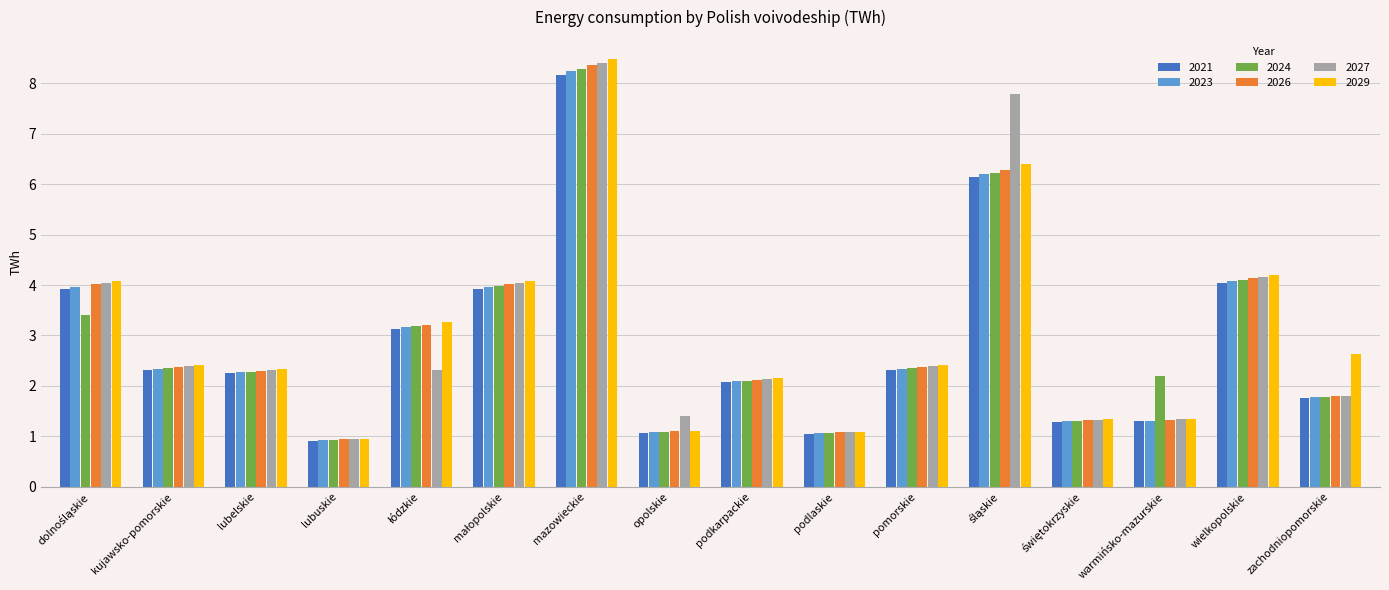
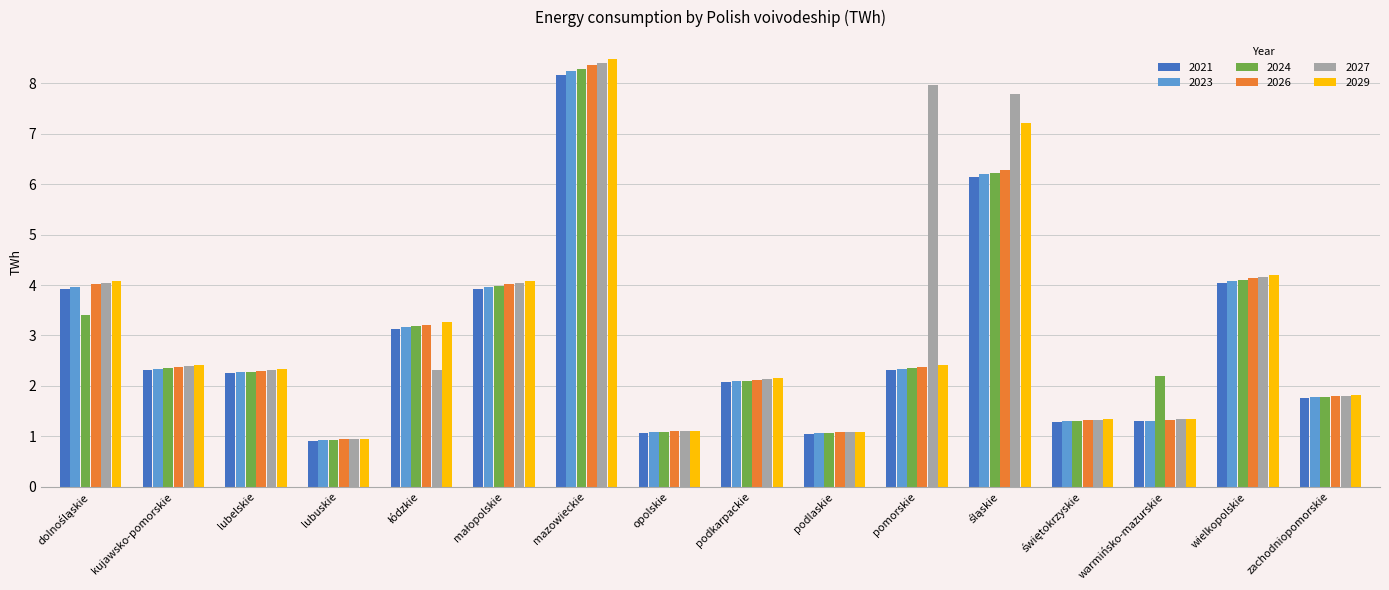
  {
    "2024": {
      "dolnośląskie": 3.4,
      "kujawsko-pomorskie": 2.4,
      "lubelskie": 2.3,
      "lubuskie": 0.9,
      "łódzkie": 3.2,
      "małopolskie": 4.0,
      "mazowieckie": 8.3,
      "opolskie": 1.1,
      "podkarpackie": 2.1,
      "podlaskie": 1.1,
      "pomorskie": 2.4,
      "śląskie": 6.2,
      "świętokrzyskie": 1.3,
      "warmińsko-mazurskie": 2.2,
      "wielkopolskie": 4.1,
      "zachodniopomorskie": 1.8
    },
    "2026": {
      "dolnośląskie": 4.0,
      "kujawsko-pomorskie": 2.4,
      "lubelskie": 2.3,
      "lubuskie": 0.9,
      "łódzkie": 3.2,
      "małopolskie": 4.0,
      "mazowieckie": 8.4,
      "opolskie": 1.1,
      "podkarpackie": 2.1,
      "podlaskie": 1.1,
      "pomorskie": 2.4,
      "śląskie": 6.3,
      "świętokrzyskie": 1.3,
      "warmińsko-mazurskie": 1.3,
      "wielkopolskie": 4.1,
      "zachodniopomorskie": 1.8
    },
    "2027": {
      "dolnośląskie": 4.1,
      "kujawsko-pomorskie": 2.4,
      "lubelskie": 2.3,
      "lubuskie": 0.9,
      "łódzkie": 2.3,
      "małopolskie": 4.0,
      "mazowieckie": 8.4,
-     "opolskie": 1.4,
+     "opolskie": 1.1,
      "podkarpackie": 2.1,
      "podlaskie": 1.1,
-     "pomorskie": 2.4,
+     "pomorskie": 8.0,
      "śląskie": 7.8,
      "świętokrzyskie": 1.3,
      "warmińsko-mazurskie": 1.3,
      "wielkopolskie": 4.2,
      "zachodniopomorskie": 1.8
    },
    "2029": {
      "dolnośląskie": 4.1,
      "kujawsko-pomorskie": 2.4,
      "lubelskie": 2.3,
      "lubuskie": 1.0,
      "łódzkie": 3.3,
      "małopolskie": 4.1,
      "mazowieckie": 8.5,
      "opolskie": 1.1,
      "podkarpackie": 2.2,
      "podlaskie": 1.1,
      "pomorskie": 2.4,
-     "śląskie": 6.4,
+     "śląskie": 7.2,
      "świętokrzyskie": 1.3,
      "warmińsko-mazurskie": 1.4,
      "wielkopolskie": 4.2,
-     "zachodniopomorskie": 2.6
+     "zachodniopomorskie": 1.8
    }
  }
